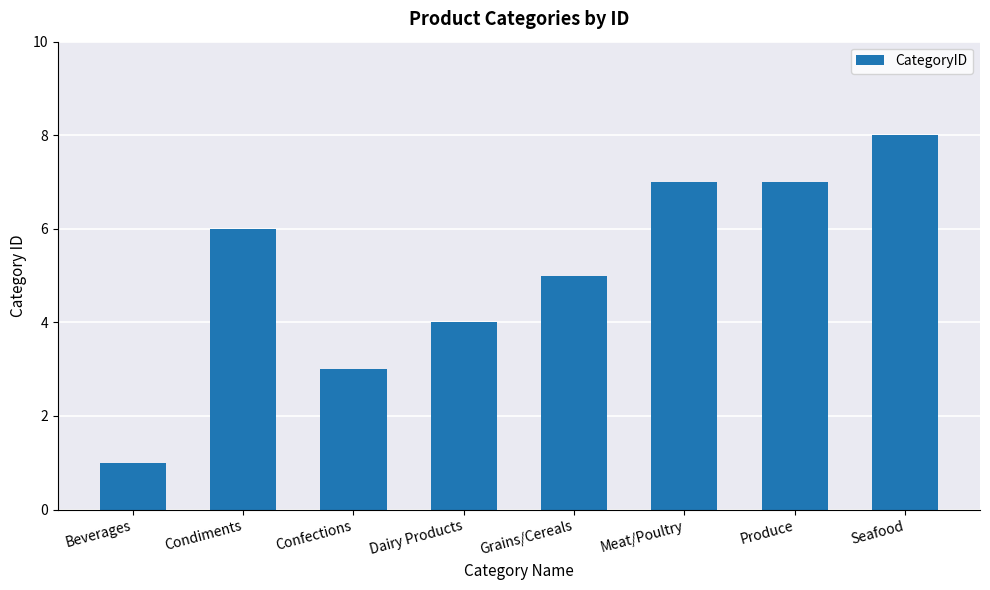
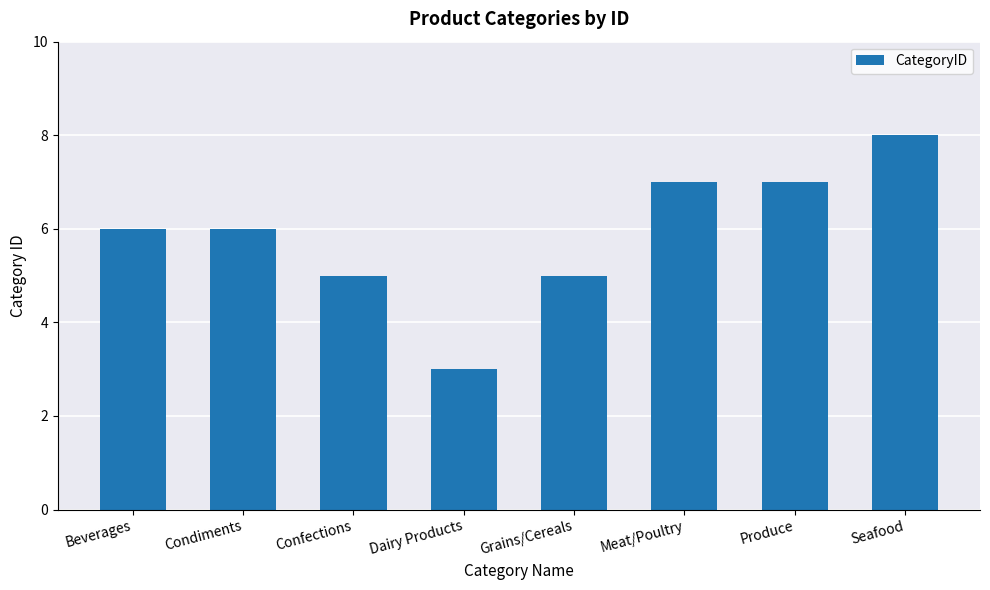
  {
-   "Beverages": 1,
+   "Beverages": 6,
    "Condiments": 6,
-   "Confections": 3,
-   "Dairy Products": 4,
+   "Confections": 5,
+   "Dairy Products": 3,
    "Grains/Cereals": 5,
    "Meat/Poultry": 7,
    "Produce": 7,
    "Seafood": 8
  }
